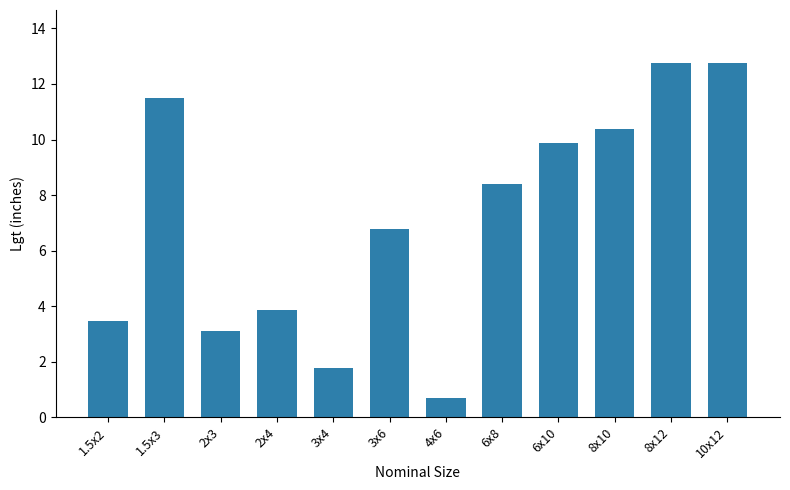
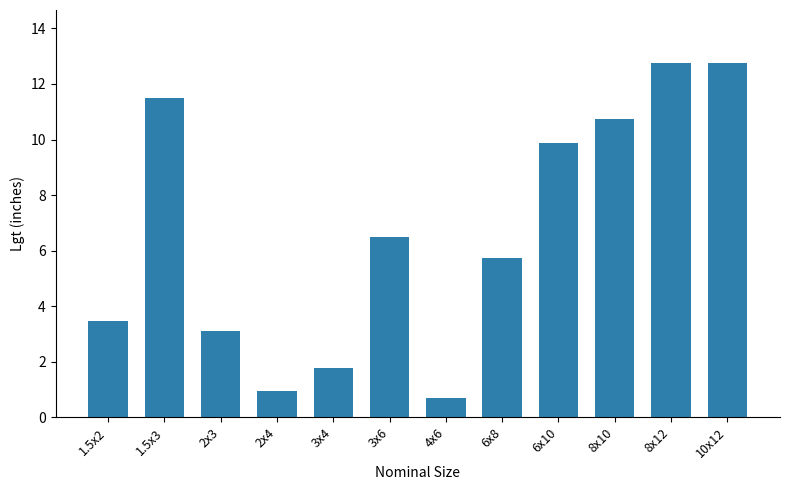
  {
    "1.5x2": 3.5,
    "1.5x3": 11.5,
    "2x3": 3.1,
-   "2x4": 3.9,
+   "2x4": 0.9,
    "3x4": 1.8,
-   "3x6": 6.8,
+   "3x6": 6.5,
    "4x6": 0.7,
-   "6x8": 8.4,
+   "6x8": 5.7,
    "6x10": 9.9,
-   "8x10": 10.4,
+   "8x10": 10.8,
    "8x12": 12.8,
    "10x12": 12.8
  }
